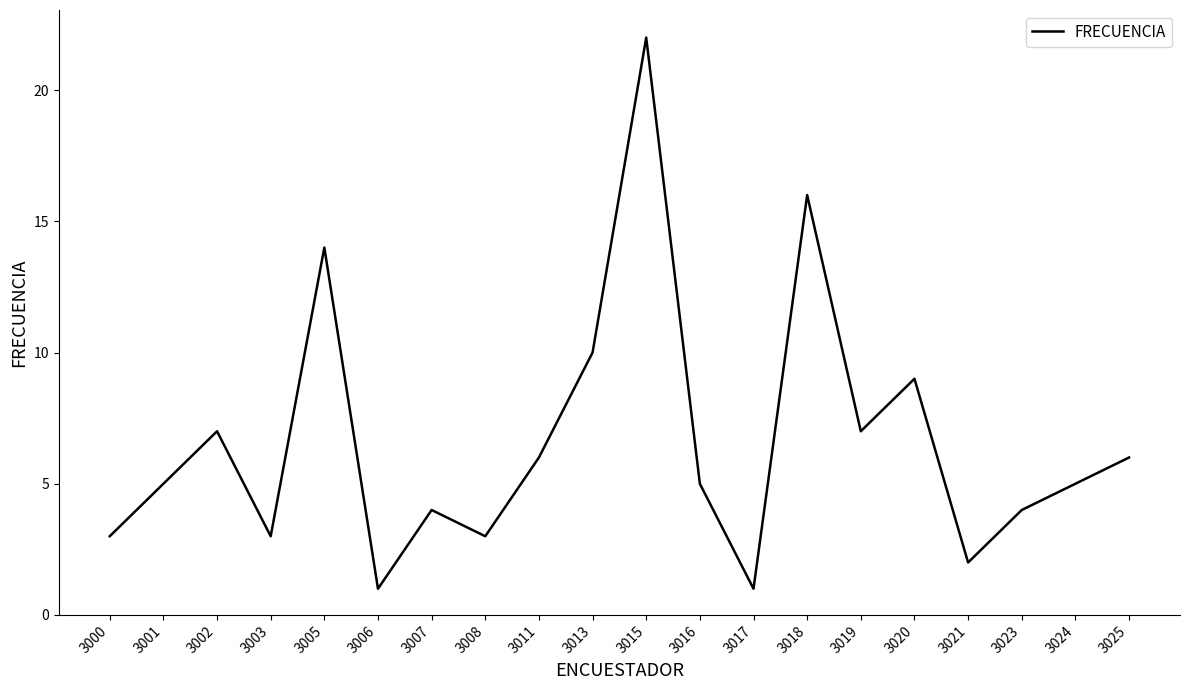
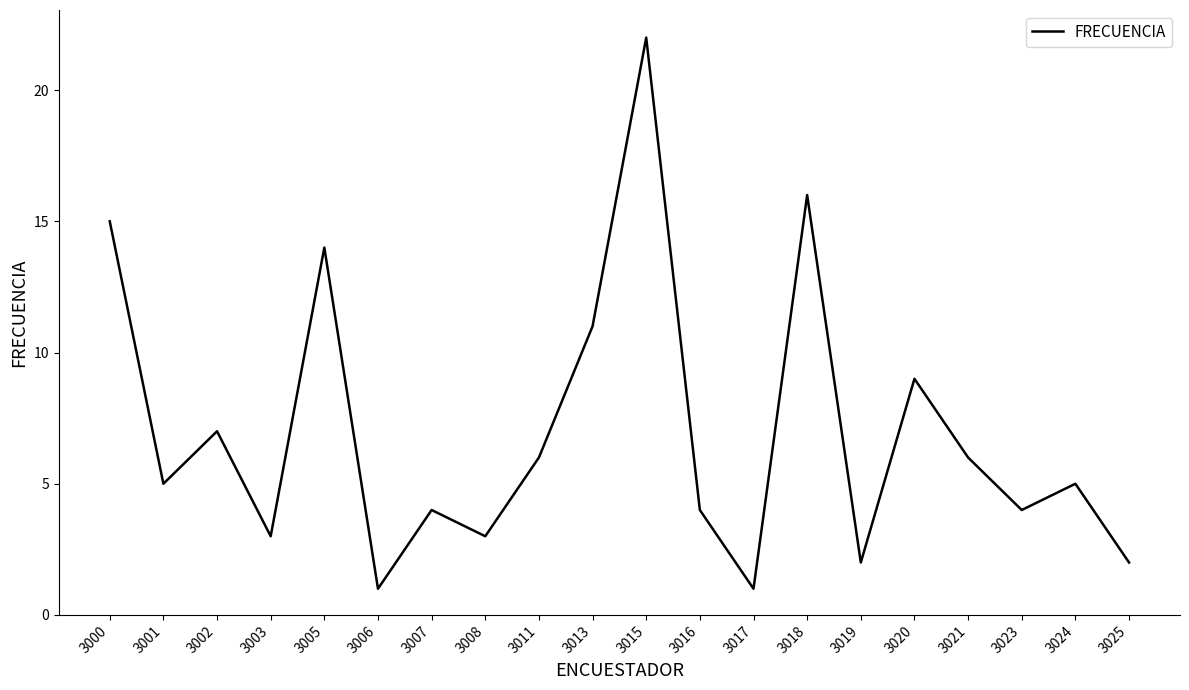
  {
-   "3000": 3,
+   "3000": 15,
    "3001": 5,
    "3002": 7,
    "3003": 3,
    "3005": 14,
    "3006": 1,
    "3007": 4,
    "3008": 3,
    "3011": 6,
-   "3013": 10,
+   "3013": 11,
    "3015": 22,
-   "3016": 5,
+   "3016": 4,
    "3017": 1,
    "3018": 16,
-   "3019": 7,
+   "3019": 2,
    "3020": 9,
-   "3021": 2,
+   "3021": 6,
    "3023": 4,
    "3024": 5,
-   "3025": 6
+   "3025": 2
  }
